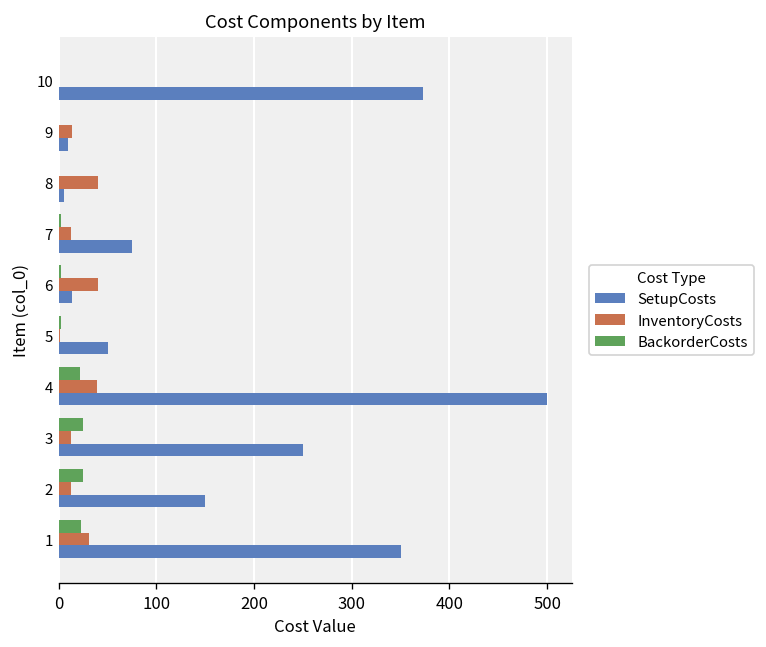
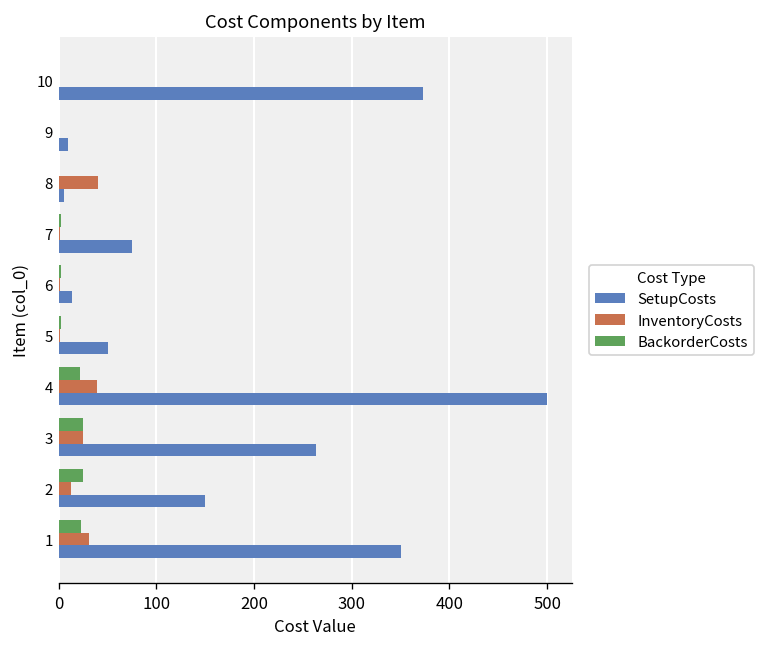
  {
    "SetupCosts": {
      "10": 370,
      "9": 10,
      "8": 10,
      "7": 80,
      "6": 10,
      "5": 50,
      "4": 500,
-     "3": 250,
+     "3": 260,
      "2": 150,
      "1": 350
    },
    "InventoryCosts": {
-     "9": 10,
+     "9": 0,
      "8": 40,
-     "7": 10,
-     "6": 40,
+     "7": 0,
+     "6": 0,
      "4": 40,
-     "3": 10,
+     "3": 20,
      "2": 10,
      "1": 30
    },
    "BackorderCosts": {
      "4": 20,
      "3": 20,
      "2": 20,
      "1": 20
    }
  }
